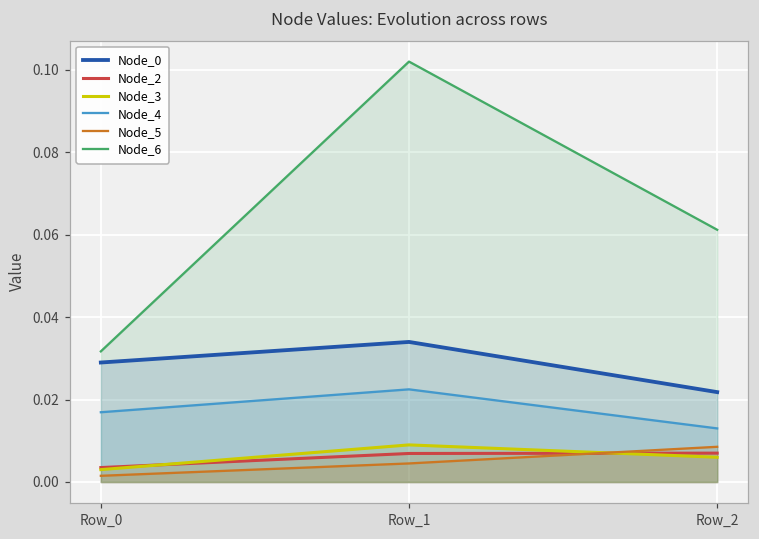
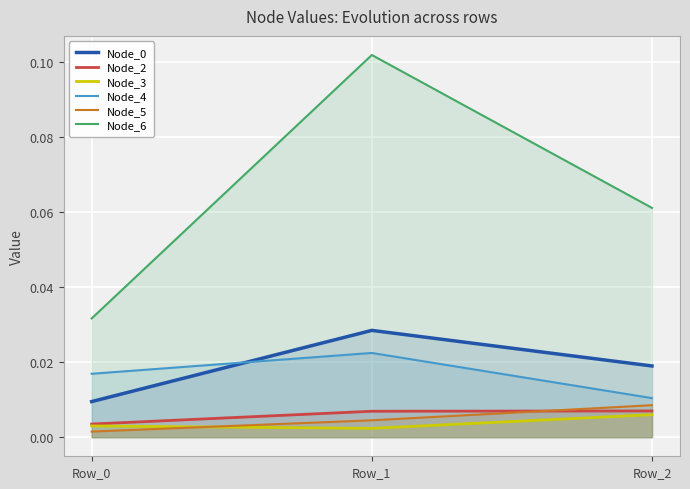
  {
    "Node_0": {
-     "Row_0": 0.029,
-     "Row_1": 0.034,
-     "Row_2": 0.022
+     "Row_0": 0.009,
+     "Row_1": 0.028,
+     "Row_2": 0.019
    },
    "Node_2": {
      "Row_1": 0.007,
      "Row_2": 0.007
    },
    "Node_3": {
-     "Row_1": 0.009,
+     "Row_1": 0.002,
      "Row_2": 0.006
    },
    "Node_4": {
      "Row_0": 0.017,
      "Row_1": 0.022,
-     "Row_2": 0.013
+     "Row_2": 0.010
    },
    "Node_5": {
      "Row_0": 0.002,
      "Row_1": 0.004,
      "Row_2": 0.009
    },
    "Node_6": {
      "Row_0": 0.032,
      "Row_1": 0.102,
      "Row_2": 0.061
    }
  }
